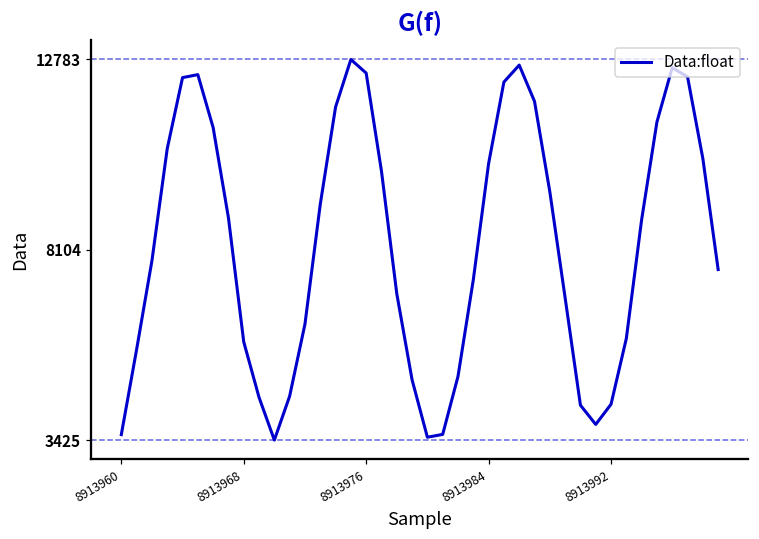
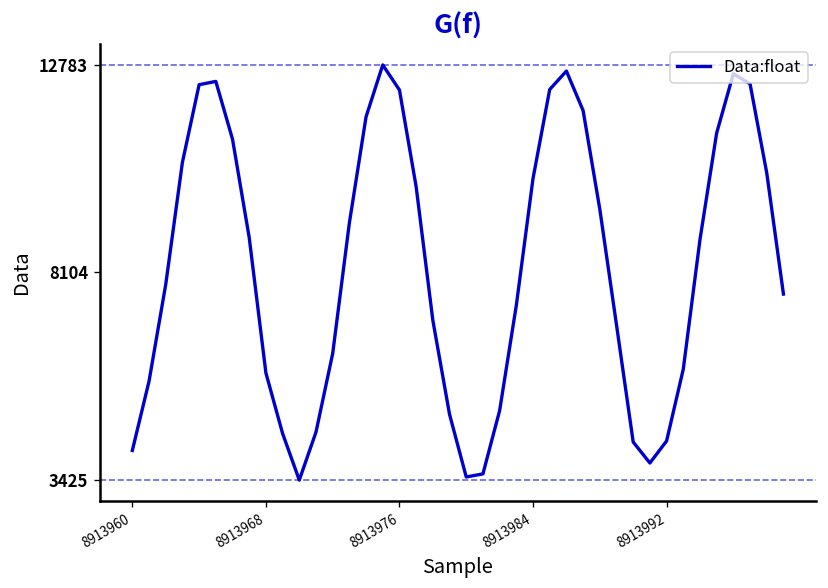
  {
-   "8913960": 3600,
+   "8913960": 4100,
    "8913968": 5800,
-   "8913976": 12400,
+   "8913976": 12200,
    "8913984": 10200,
    "8913992": 4300
  }
